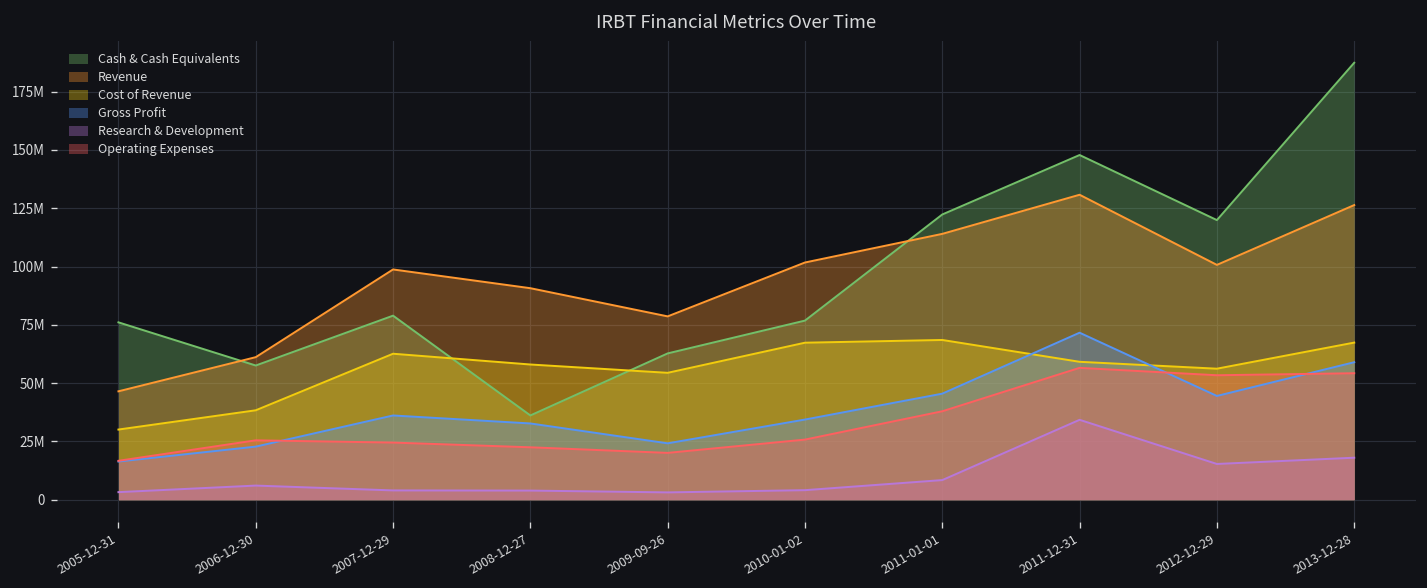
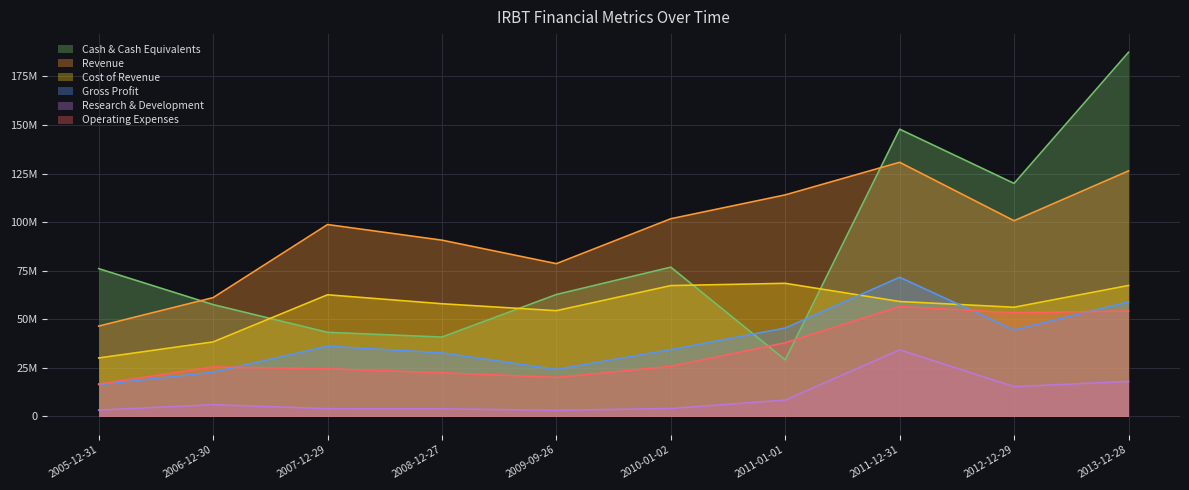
  {
    "Cash & Cash Equivalents": {
      "2005-12-31": 76000000,
      "2006-12-30": 58000000,
-     "2007-12-29": 79000000,
-     "2008-12-27": 36000000,
+     "2007-12-29": 43000000,
+     "2008-12-27": 41000000,
      "2009-09-26": 63000000,
      "2010-01-02": 77000000,
-     "2011-01-01": 122000000,
+     "2011-01-01": 29000000,
      "2011-12-31": 148000000,
      "2012-12-29": 120000000,
      "2013-12-28": 187000000
    }
  }
